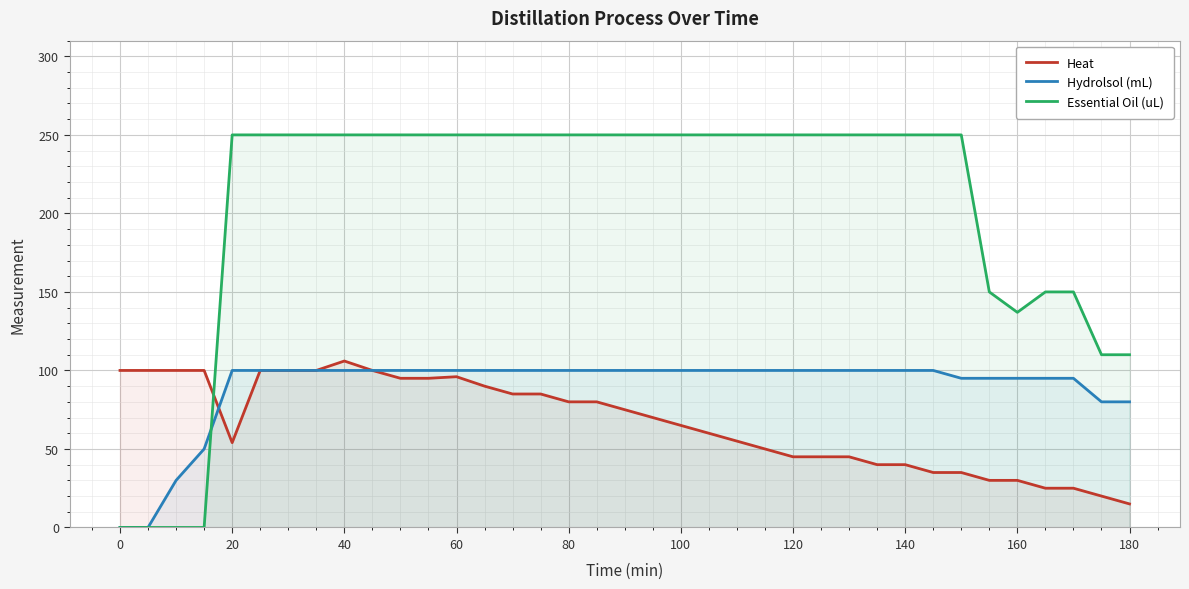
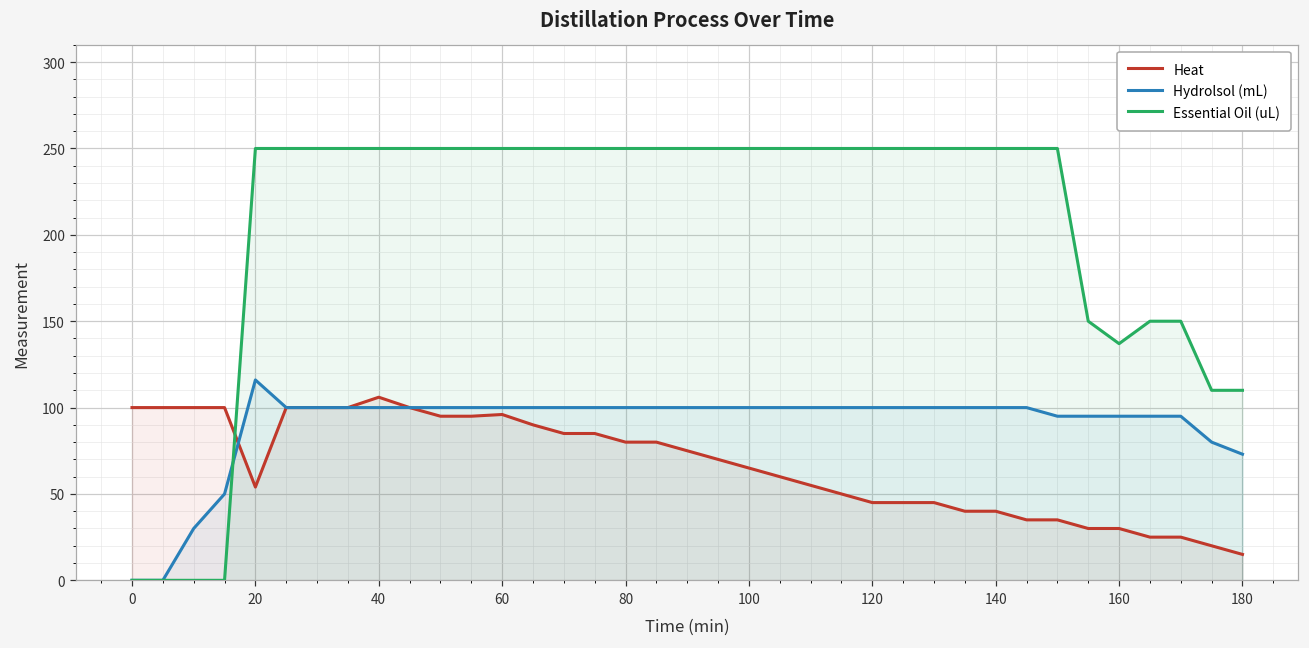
  {
    "Heat": {
      "0": 100,
      "20": 54,
      "40": 106,
      "60": 96,
      "80": 80,
      "100": 65,
      "120": 45,
      "140": 40,
      "160": 30,
      "180": 15
    },
    "Hydrolsol (mL)": {
-     "20": 100,
+     "20": 116,
      "40": 100,
      "60": 100,
      "80": 100,
      "100": 100,
      "120": 100,
      "140": 100,
      "160": 95,
-     "180": 80
+     "180": 73
    },
    "Essential Oil (uL)": {
      "20": 250,
      "40": 250,
      "60": 250,
      "80": 250,
      "100": 250,
      "120": 250,
      "140": 250,
      "160": 137,
      "180": 110
    }
  }
